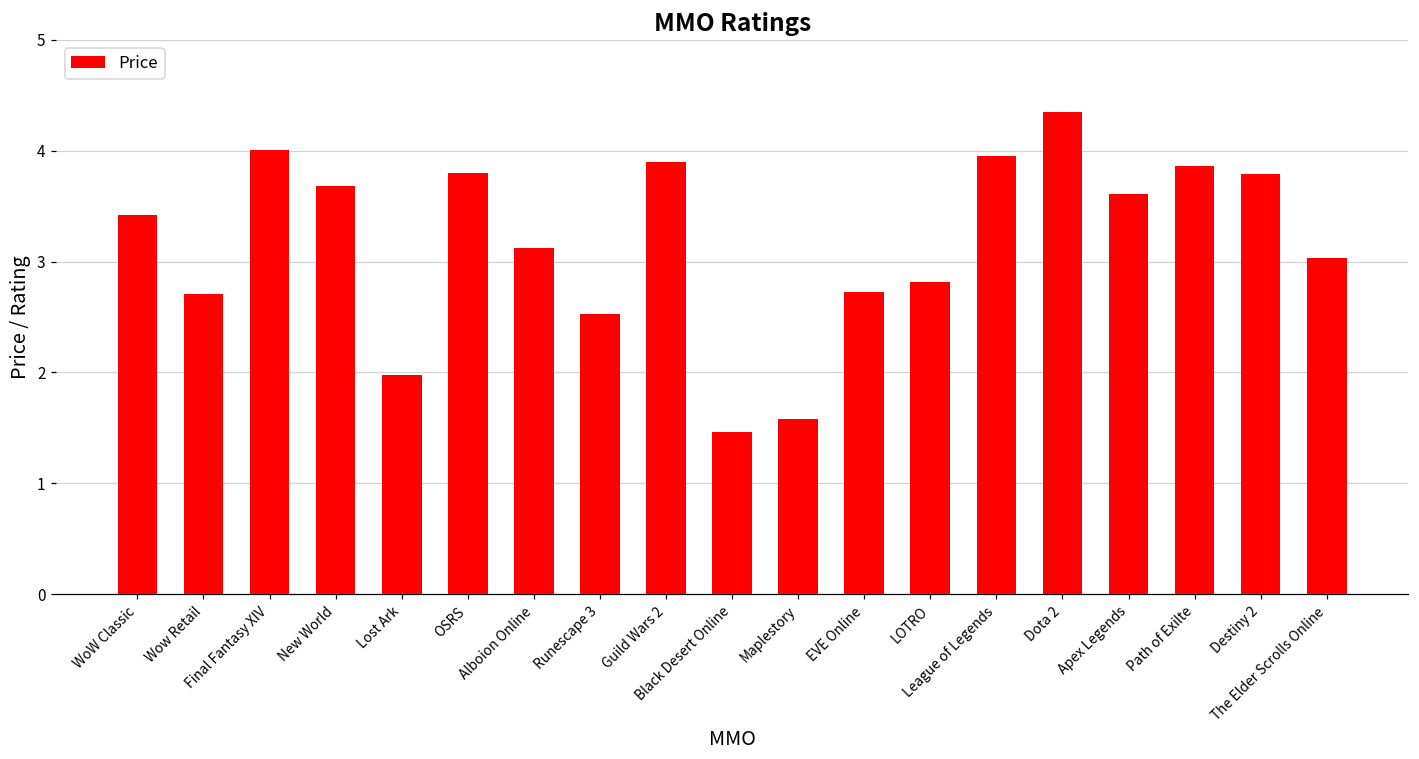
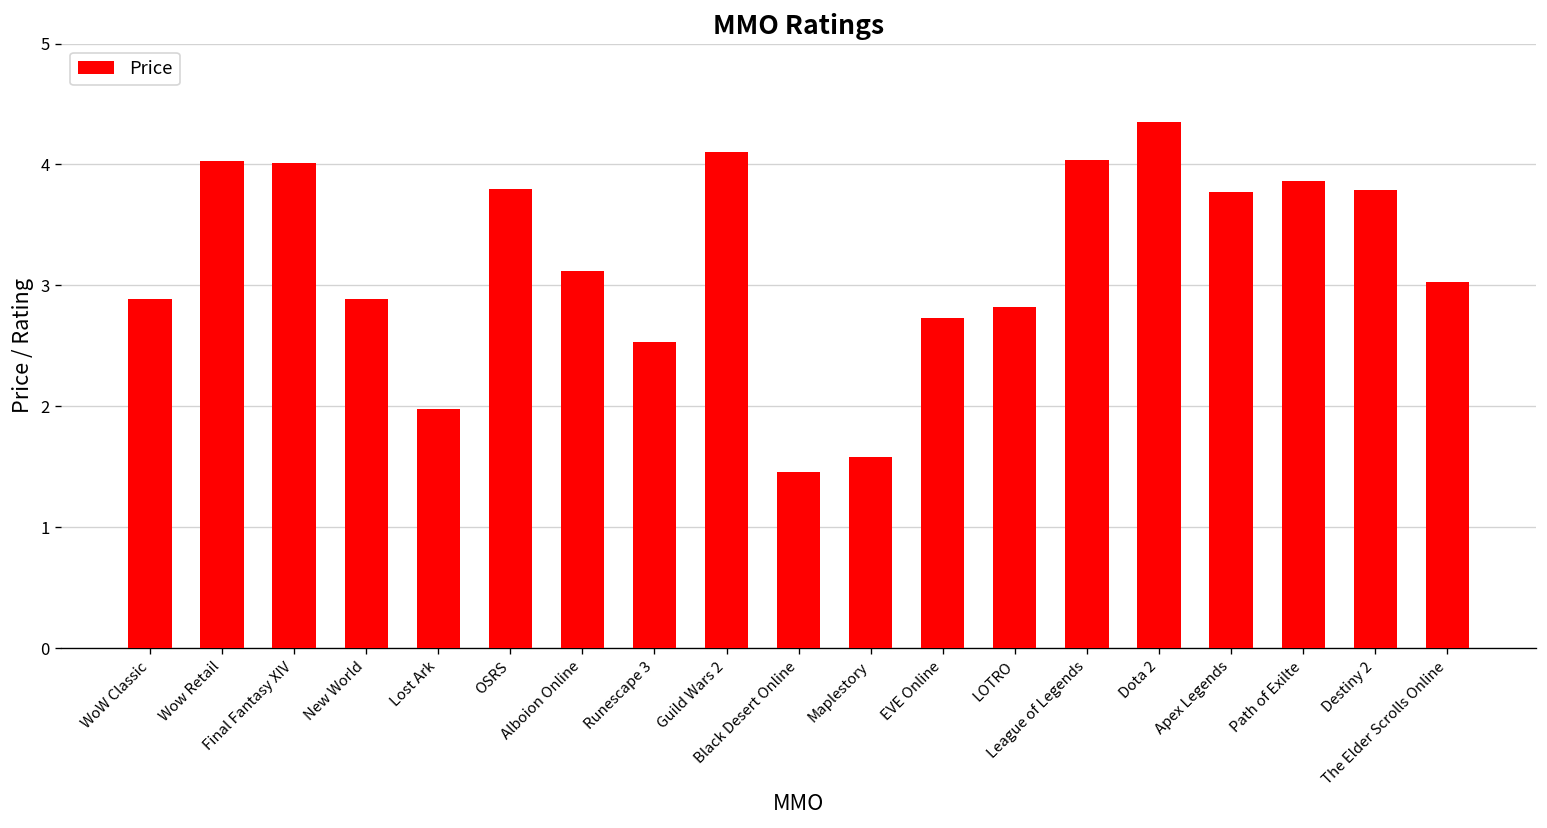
  {
-   "WoW Classic": 3.42,
-   "Wow Retail": 2.71,
+   "WoW Classic": 2.89,
+   "Wow Retail": 4.03,
    "Final Fantasy XIV": 4.01,
-   "New World": 3.68,
+   "New World": 2.89,
    "Lost Ark": 1.98,
    "OSRS": 3.80,
    "Alboion Online": 3.12,
    "Runescape 3": 2.53,
-   "Guild Wars 2": 3.9,
+   "Guild Wars 2": 4.1,
    "Black Desert Online": 1.46,
    "Maplestory": 1.58,
    "EVE Online": 2.73,
    "LOTRO": 2.82,
-   "League of Legends": 3.95,
+   "League of Legends": 4.04,
    "Dota 2": 4.35,
-   "Apex Legends": 3.61,
+   "Apex Legends": 3.77,
    "Path of Exilte": 3.86,
    "Destiny 2": 3.79,
    "The Elder Scrolls Online": 3.03
  }
